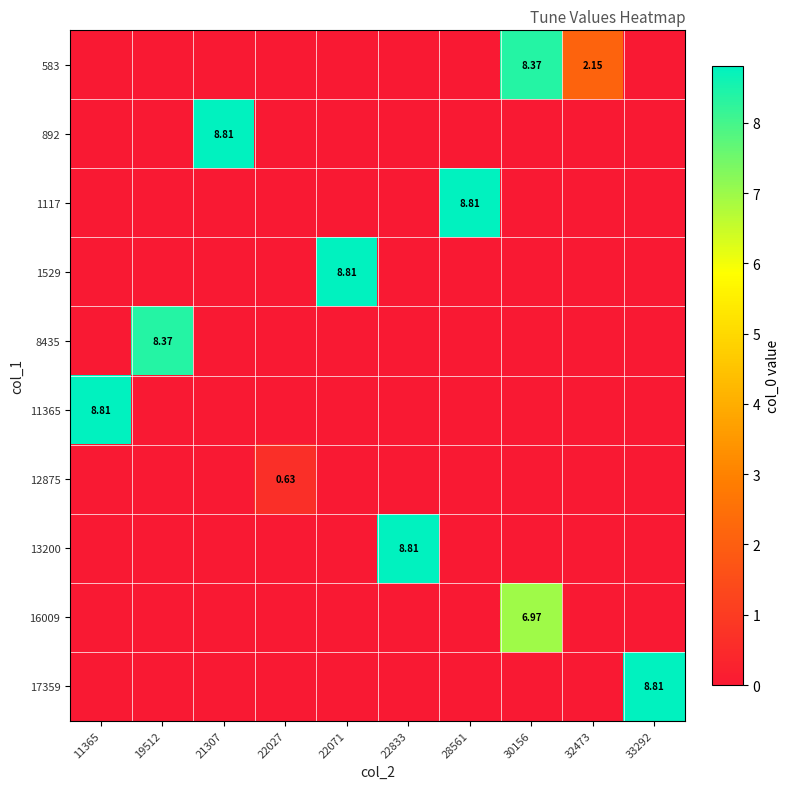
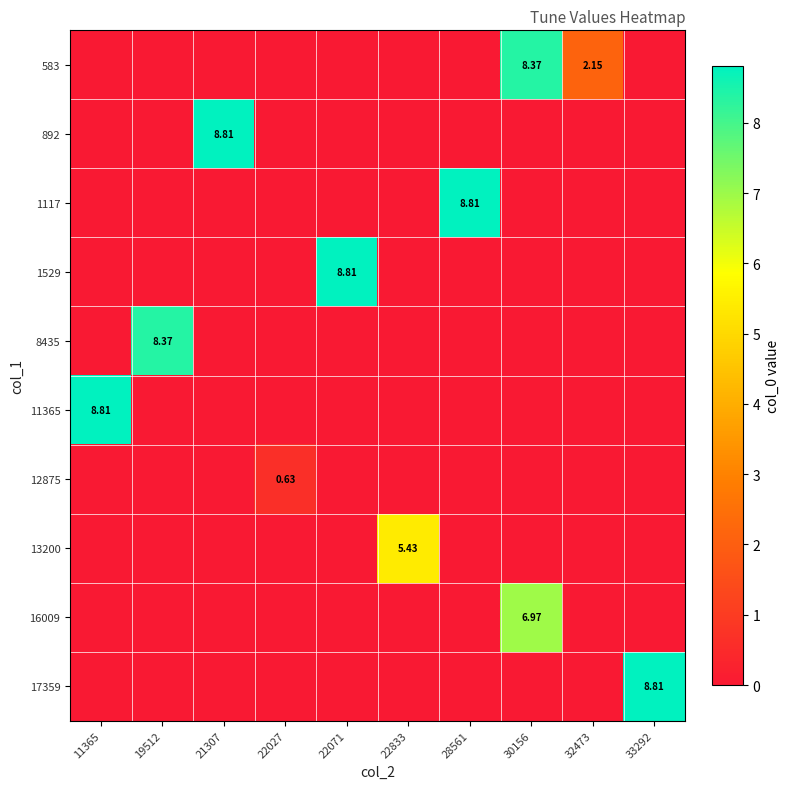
  {
    "583": {
      "30156": 8.37,
      "32473": 2.15
    },
    "892": {
      "21307": 8.81
    },
    "1117": {
      "28561": 8.81
    },
    "1529": {
      "22071": 8.81
    },
    "8435": {
      "19512": 8.37
    },
    "11365": {
      "11365": 8.81
    },
    "12875": {
      "22027": 0.63
    },
    "13200": {
-     "22833": 8.81
+     "22833": 5.43
    },
    "16009": {
      "30156": 6.97
    },
    "17359": {
      "33292": 8.81
    }
  }
